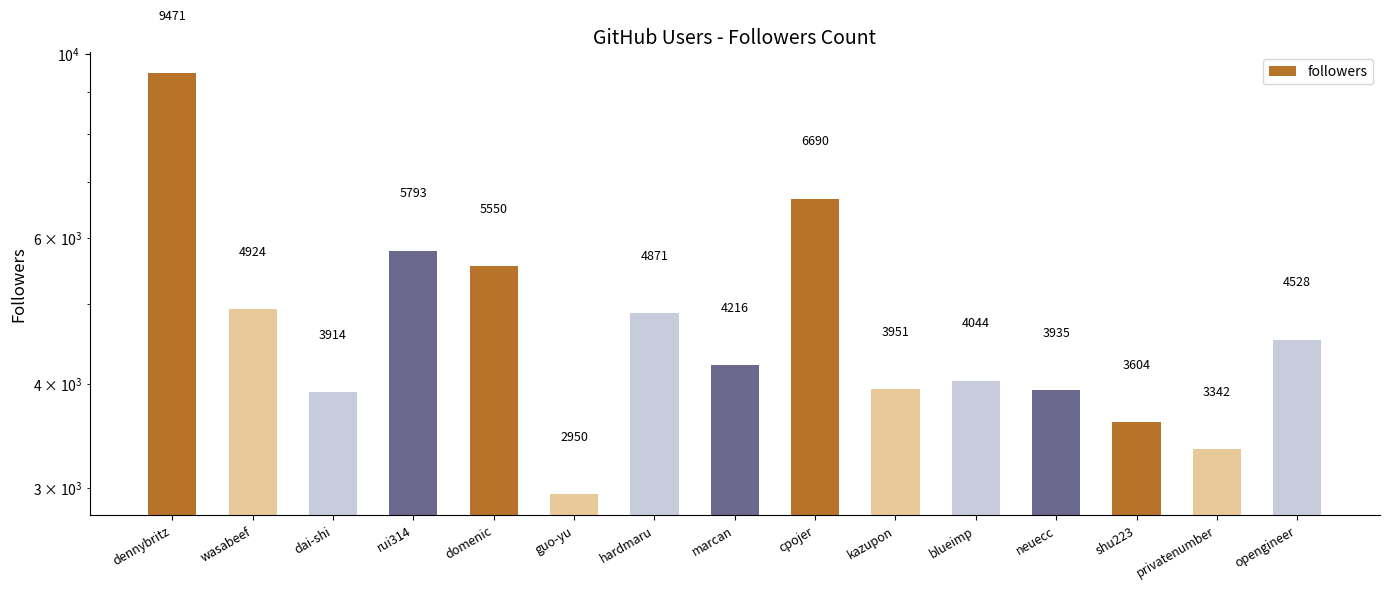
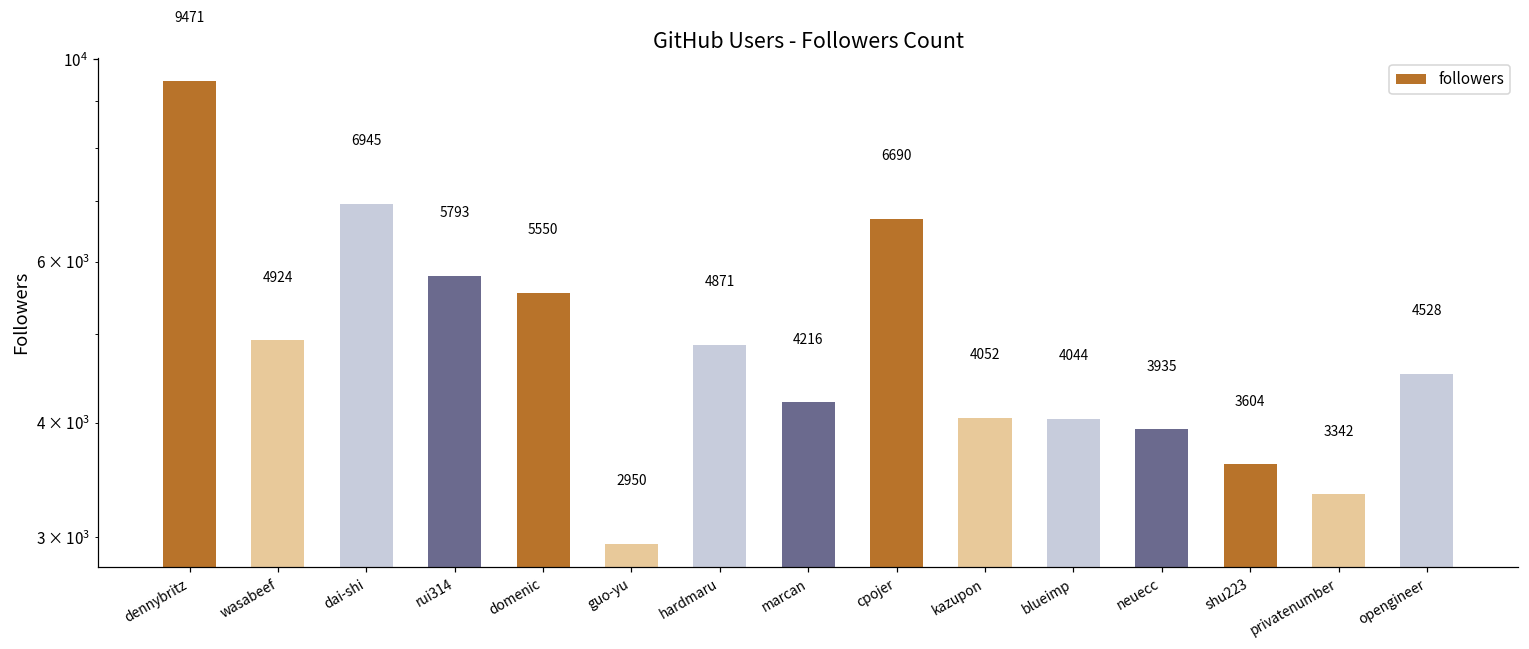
  {
-   "dai-shi": 3914,
-   "kazupon": 3951
+   "dai-shi": 6945,
+   "kazupon": 4052
  }
